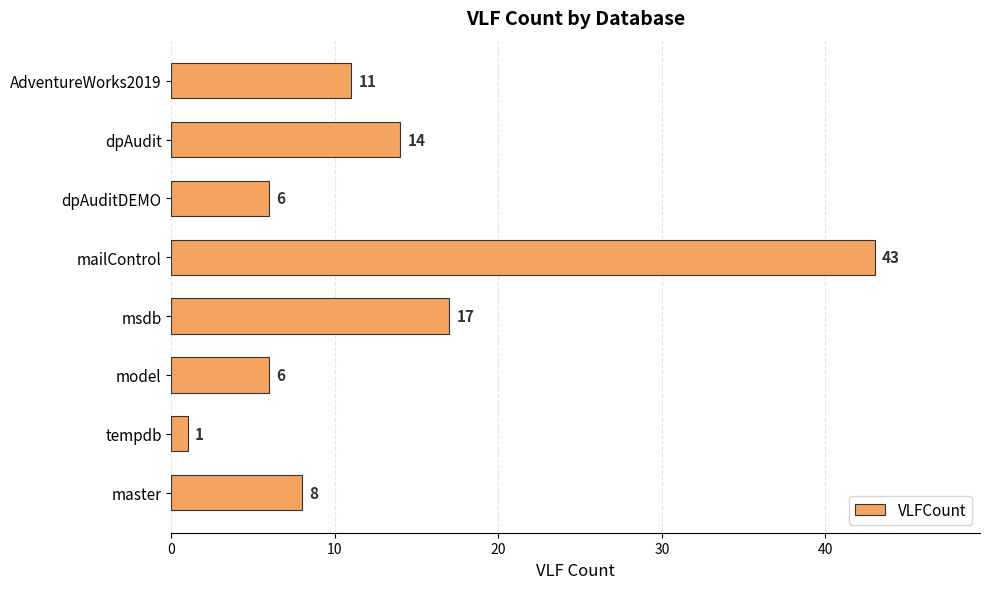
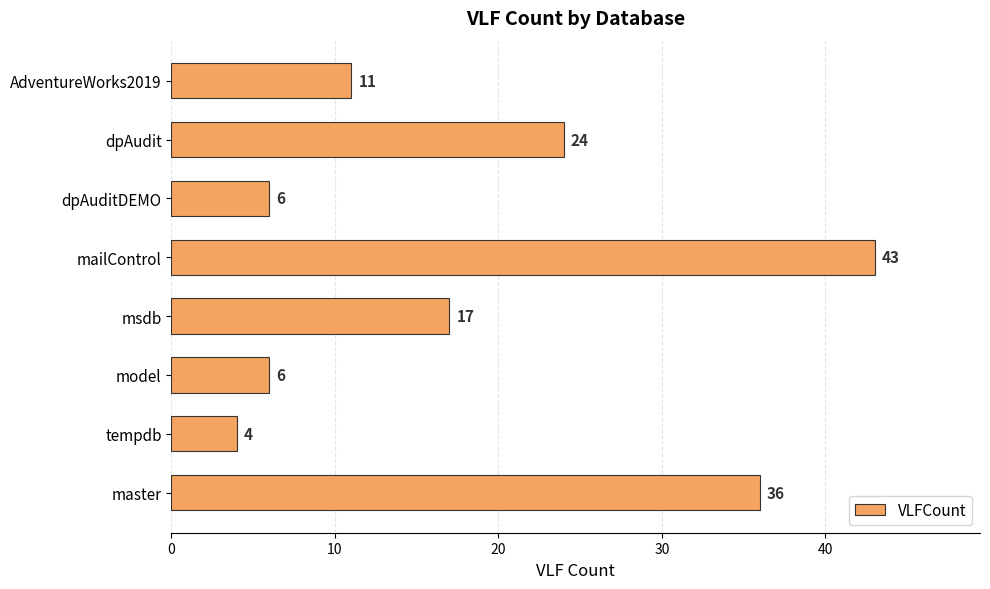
  {
    "AdventureWorks2019": 11,
-   "dpAudit": 14,
+   "dpAudit": 24,
    "dpAuditDEMO": 6,
    "mailControl": 43,
    "msdb": 17,
    "model": 6,
-   "tempdb": 1,
-   "master": 8
+   "tempdb": 4,
+   "master": 36
  }
